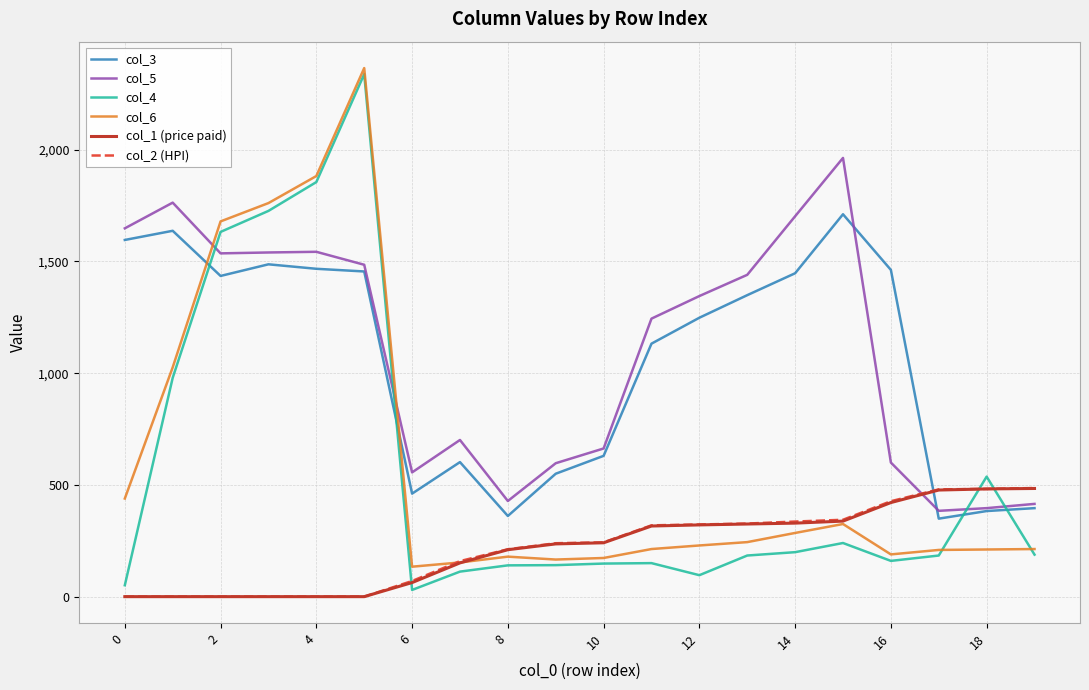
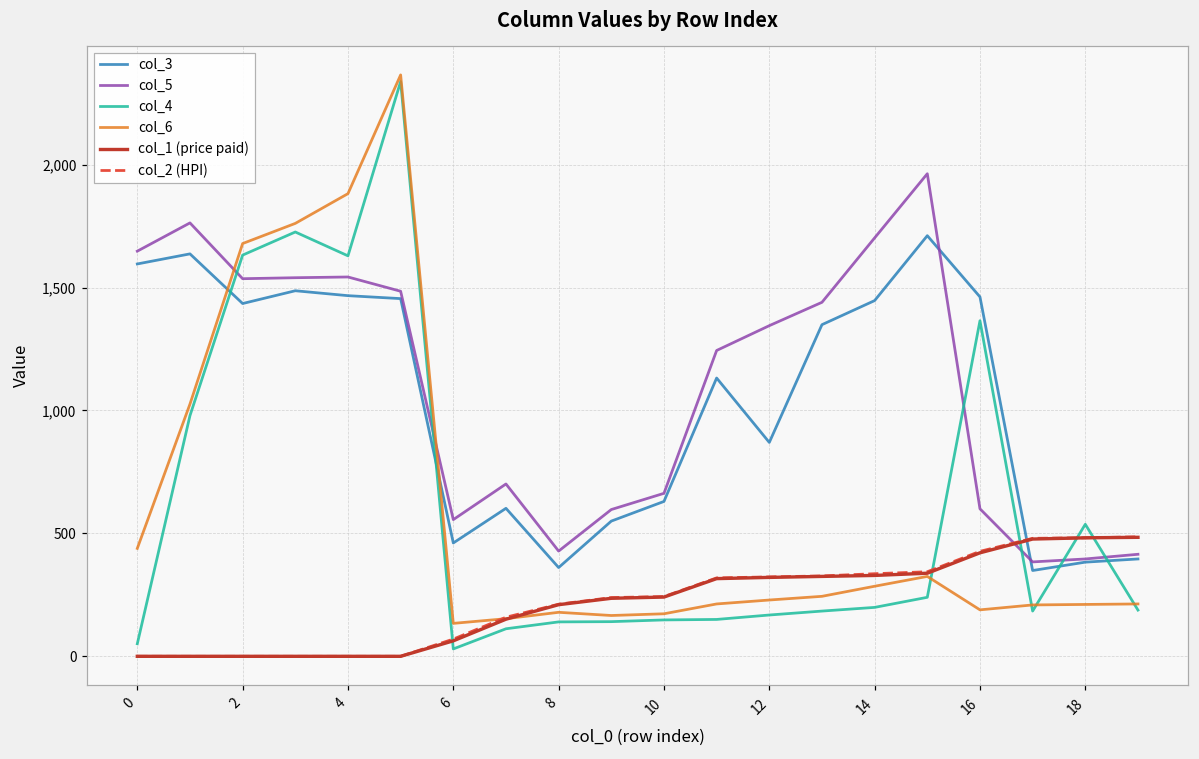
  {
    "col_3": {
      "0": "1,600",
      "2": "1,440",
      "4": "1,470",
      "6": "460",
      "8": "360",
      "10": "630",
-     "12": "1,250",
+     "12": "870",
      "14": "1,450",
      "16": "1,460",
      "18": "380"
    },
    "col_5": {
      "0": "1,650",
      "2": "1,540",
      "4": "1,540",
      "6": "560",
      "8": "430",
      "10": "660",
      "12": "1,350",
      "14": "1,700",
      "16": "600",
      "18": "400"
    },
    "col_4": {
      "0": "50",
      "2": "1,630",
-     "4": "1,860",
+     "4": "1,630",
      "6": "30",
      "8": "140",
      "10": "150",
-     "12": "100",
+     "12": "170",
      "14": "200",
-     "16": "160",
+     "16": "1,370",
      "18": "540"
    }
  }
